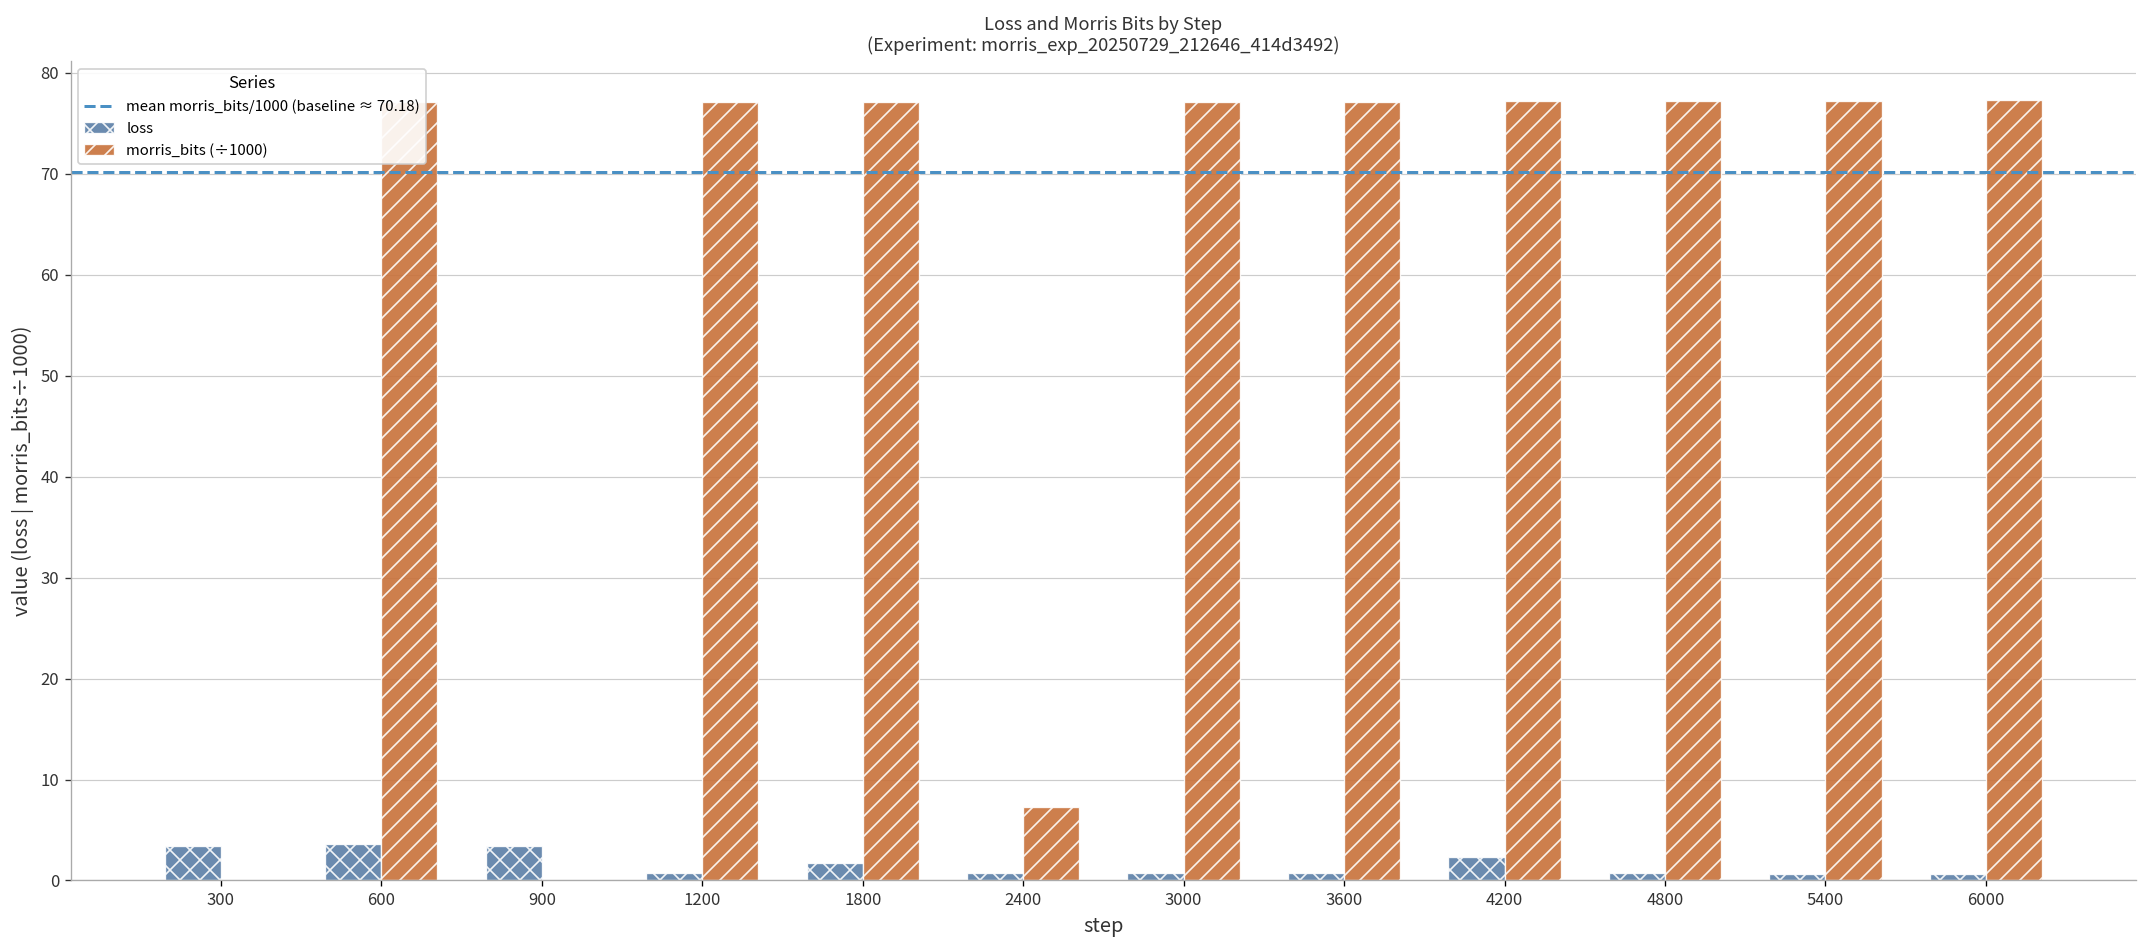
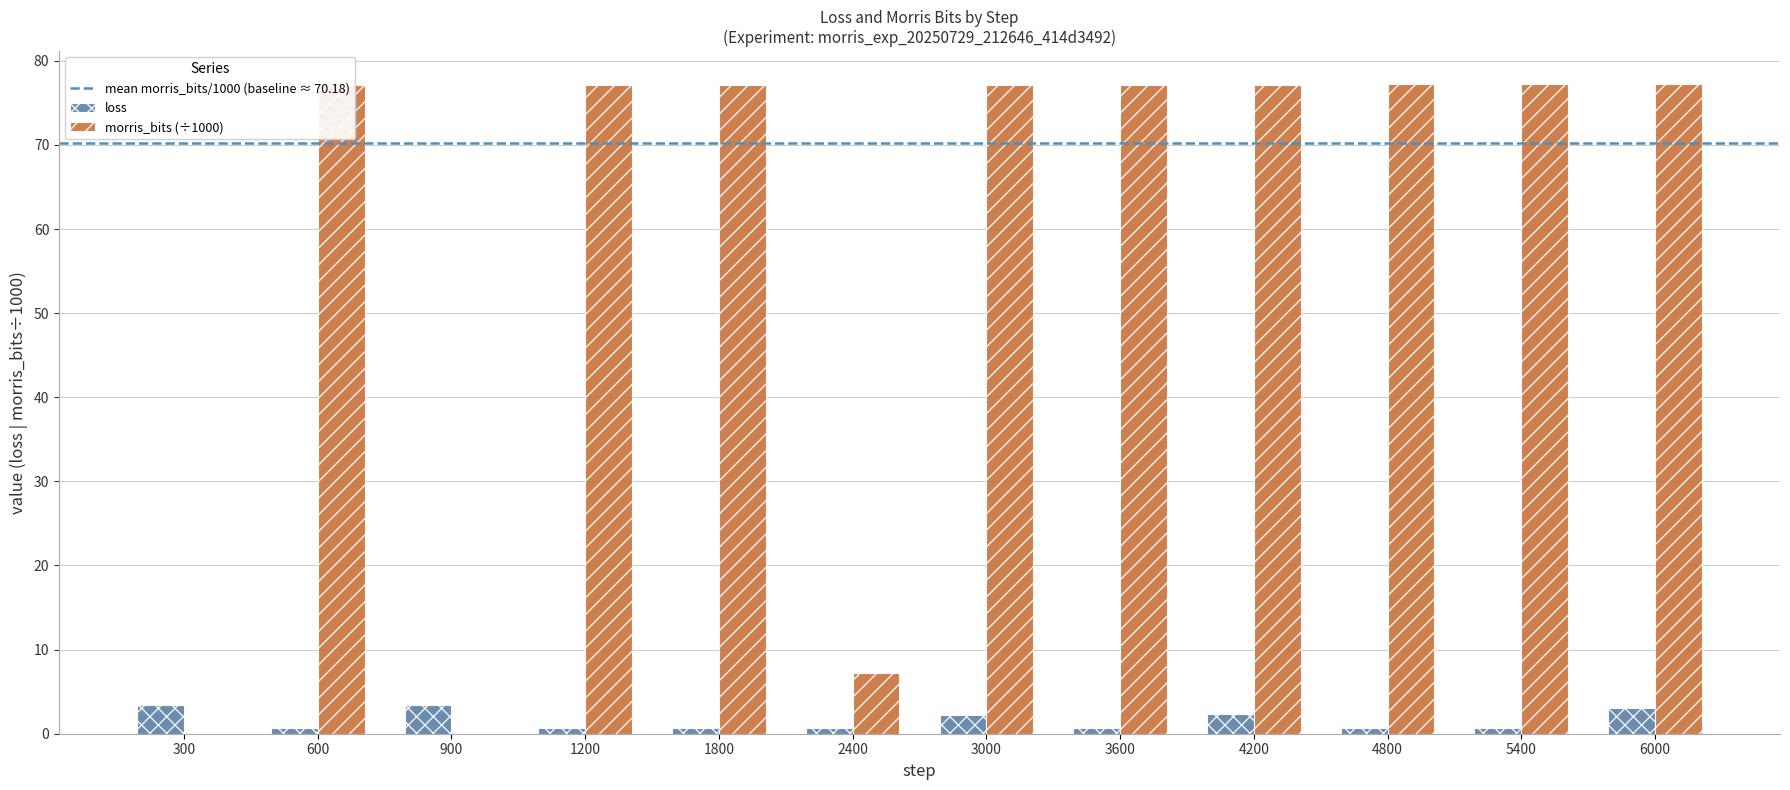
  {
    "loss": {
      "300": 3,
-     "600": 4,
+     "600": 1,
      "900": 3,
      "1200": 1,
-     "1800": 2,
+     "1800": 1,
      "2400": 1,
-     "3000": 1,
+     "3000": 2,
      "3600": 1,
      "4200": 2,
      "4800": 1,
      "5400": 1,
-     "6000": 1
+     "6000": 3
    },
    "morris_bits (÷1000)": {
      "300": 0,
      "900": 0,
      "1200": 77,
      "1800": 77,
      "2400": 7,
      "3000": 77,
      "3600": 77,
      "4200": 77,
      "4800": 77,
      "5400": 77,
      "6000": 77
    }
  }
